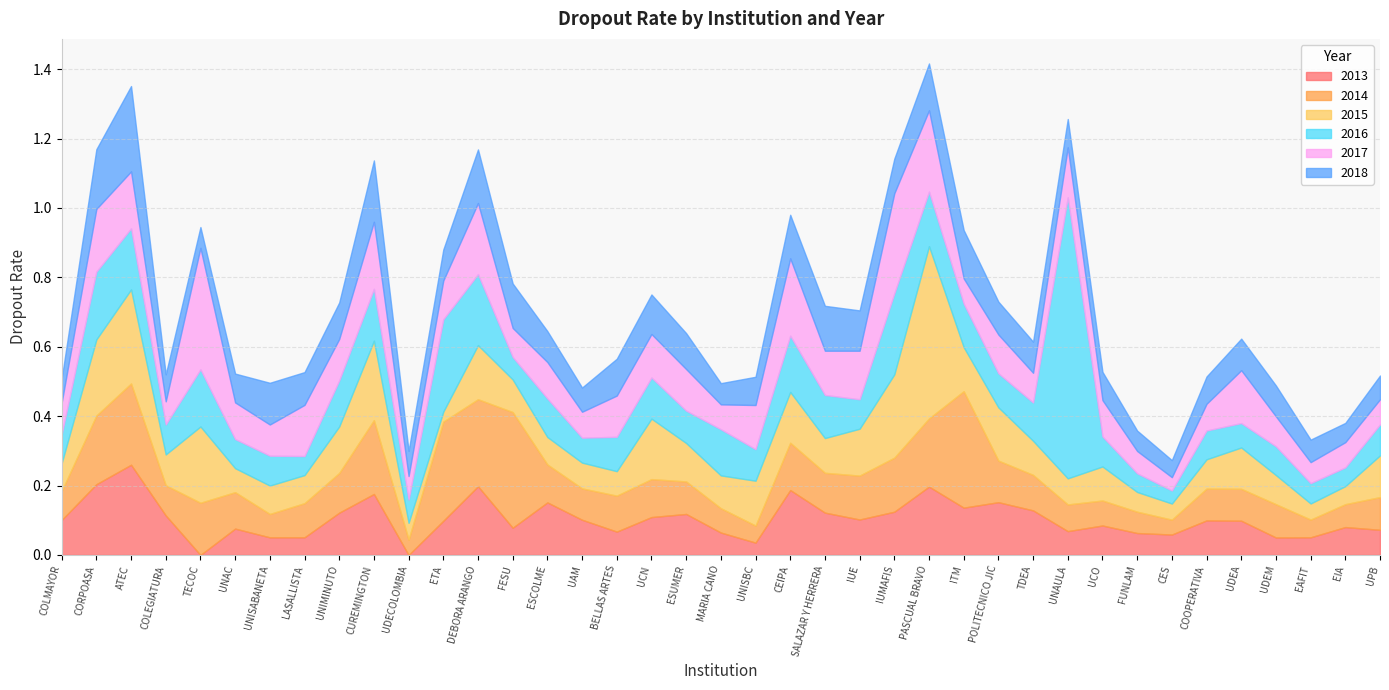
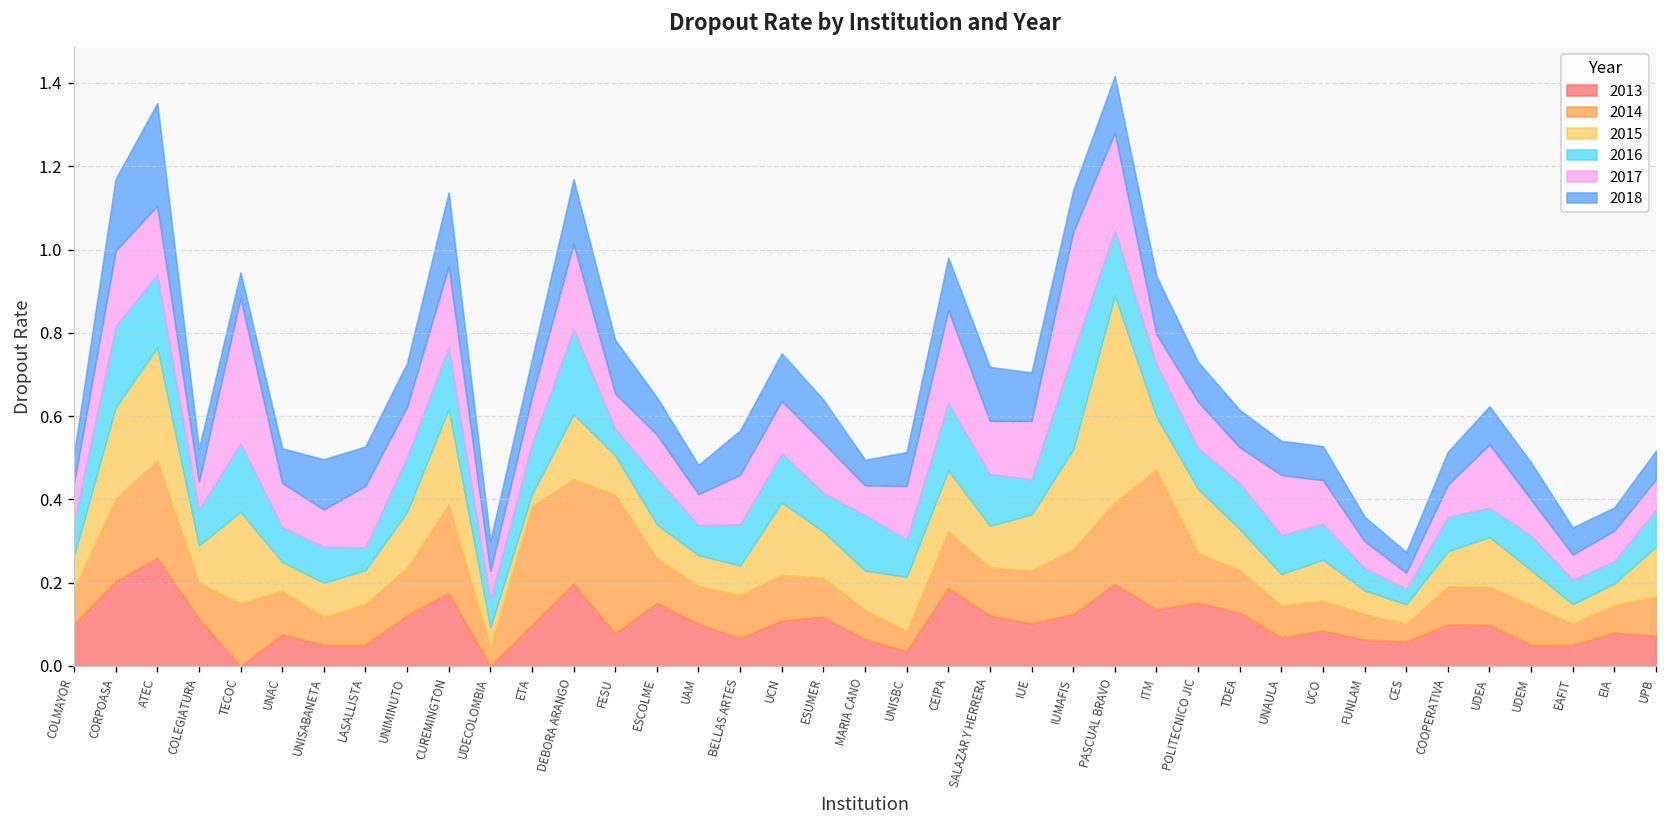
  {
    "2013": {
      "COLMAYOR": 0.10,
      "CORPOASA": 0.20,
      "ATEC": 0.26,
      "COLEGIATURA": 0.11,
      "TECOC": 0.00,
      "UNAC": 0.08,
      "UNISABANETA": 0.05,
      "LASALLISTA": 0.05,
      "UNIMINUTO": 0.12,
      "CUREMINGTON": 0.18,
      "UDECOLOMBIA": 0.00,
      "ETA": 0.10,
      "DEBORA ARANGO": 0.20,
      "FESU": 0.08,
      "ESCOLME": 0.15,
      "UAM": 0.10,
      "BELLAS ARTES": 0.07,
      "UCN": 0.11,
      "ESUMER": 0.12,
      "MARIA CANO": 0.06,
      "UNISBC": 0.04,
      "CEIPA": 0.19,
      "SALAZAR Y HERRERA": 0.12,
      "IUE": 0.10,
      "IUMAFIS": 0.12,
      "PASCUAL BRAVO": 0.20,
      "ITM": 0.14,
      "POLITECNICO JIC": 0.15,
      "TDEA": 0.13,
      "UNAULA": 0.07,
      "UCO": 0.08,
      "FUNLAM": 0.06,
      "CES": 0.06,
      "COOPERATIVA": 0.10,
      "UDEA": 0.10,
      "UDEM": 0.05,
      "EAFIT": 0.05,
      "EIA": 0.08,
      "UPB": 0.07
    },
    "2016": {
      "COLMAYOR": 0.08,
      "CORPOASA": 0.20,
      "ATEC": 0.18,
      "COLEGIATURA": 0.09,
      "TECOC": 0.16,
      "UNAC": 0.08,
      "UNISABANETA": 0.09,
      "LASALLISTA": 0.05,
      "UNIMINUTO": 0.13,
      "CUREMINGTON": 0.15,
      "UDECOLOMBIA": 0.07,
-     "ETA": 0.27,
+     "ETA": 0.12,
      "DEBORA ARANGO": 0.20,
      "FESU": 0.06,
      "ESCOLME": 0.11,
      "UAM": 0.07,
      "BELLAS ARTES": 0.10,
      "UCN": 0.12,
      "ESUMER": 0.09,
      "MARIA CANO": 0.13,
      "UNISBC": 0.09,
      "CEIPA": 0.16,
      "SALAZAR Y HERRERA": 0.12,
      "IUE": 0.08,
      "IUMAFIS": 0.23,
      "PASCUAL BRAVO": 0.16,
      "ITM": 0.13,
      "POLITECNICO JIC": 0.10,
      "TDEA": 0.11,
-     "UNAULA": 0.81,
+     "UNAULA": 0.09,
      "UCO": 0.09,
      "FUNLAM": 0.05,
      "CES": 0.04,
      "COOPERATIVA": 0.08,
      "UDEA": 0.07,
      "UDEM": 0.08,
      "EAFIT": 0.06,
      "EIA": 0.05,
      "UPB": 0.09
    },
    "2017": {
      "COLMAYOR": 0.09,
      "CORPOASA": 0.18,
      "ATEC": 0.16,
      "COLEGIATURA": 0.07,
      "TECOC": 0.35,
      "UNAC": 0.11,
      "UNISABANETA": 0.09,
      "LASALLISTA": 0.15,
      "UNIMINUTO": 0.12,
      "CUREMINGTON": 0.19,
      "UDECOLOMBIA": 0.07,
      "ETA": 0.11,
      "DEBORA ARANGO": 0.20,
      "FESU": 0.08,
      "ESCOLME": 0.10,
      "UAM": 0.07,
      "BELLAS ARTES": 0.12,
      "UCN": 0.13,
      "ESUMER": 0.12,
      "MARIA CANO": 0.07,
      "UNISBC": 0.13,
      "CEIPA": 0.22,
      "SALAZAR Y HERRERA": 0.13,
      "IUE": 0.14,
      "IUMAFIS": 0.29,
      "PASCUAL BRAVO": 0.23,
      "ITM": 0.07,
      "POLITECNICO JIC": 0.11,
      "TDEA": 0.09,
      "UNAULA": 0.14,
      "UCO": 0.10,
      "FUNLAM": 0.06,
      "CES": 0.04,
      "COOPERATIVA": 0.08,
      "UDEA": 0.15,
      "UDEM": 0.09,
      "EAFIT": 0.06,
      "EIA": 0.07,
      "UPB": 0.07
    },
    "2018": {
      "COLMAYOR": 0.07,
      "CORPOASA": 0.17,
      "ATEC": 0.25,
      "COLEGIATURA": 0.08,
      "TECOC": 0.06,
      "UNAC": 0.08,
      "UNISABANETA": 0.12,
      "LASALLISTA": 0.09,
      "UNIMINUTO": 0.11,
      "CUREMINGTON": 0.18,
      "UDECOLOMBIA": 0.07,
      "ETA": 0.09,
      "DEBORA ARANGO": 0.15,
      "FESU": 0.13,
      "ESCOLME": 0.09,
      "UAM": 0.07,
      "BELLAS ARTES": 0.11,
      "UCN": 0.11,
      "ESUMER": 0.10,
      "MARIA CANO": 0.06,
      "UNISBC": 0.08,
      "CEIPA": 0.13,
      "SALAZAR Y HERRERA": 0.13,
      "IUE": 0.12,
      "IUMAFIS": 0.10,
      "PASCUAL BRAVO": 0.14,
      "ITM": 0.14,
      "POLITECNICO JIC": 0.09,
      "TDEA": 0.09,
      "UNAULA": 0.08,
      "UCO": 0.08,
      "FUNLAM": 0.06,
      "CES": 0.05,
      "COOPERATIVA": 0.08,
      "UDEA": 0.09,
      "UDEM": 0.09,
      "EAFIT": 0.06,
      "EIA": 0.06,
      "UPB": 0.07
    }
  }
